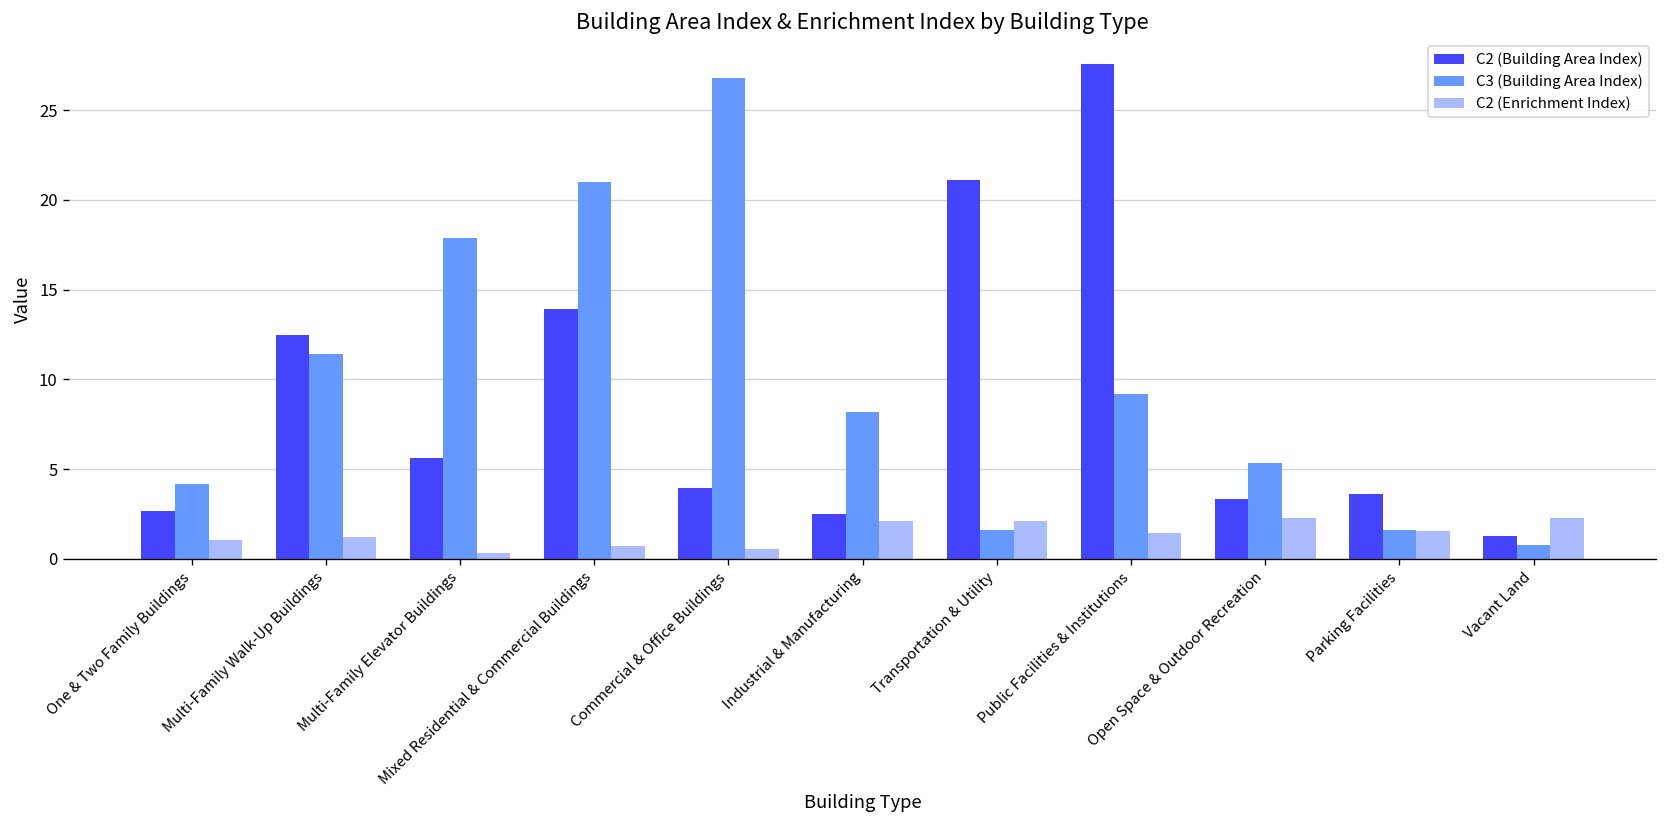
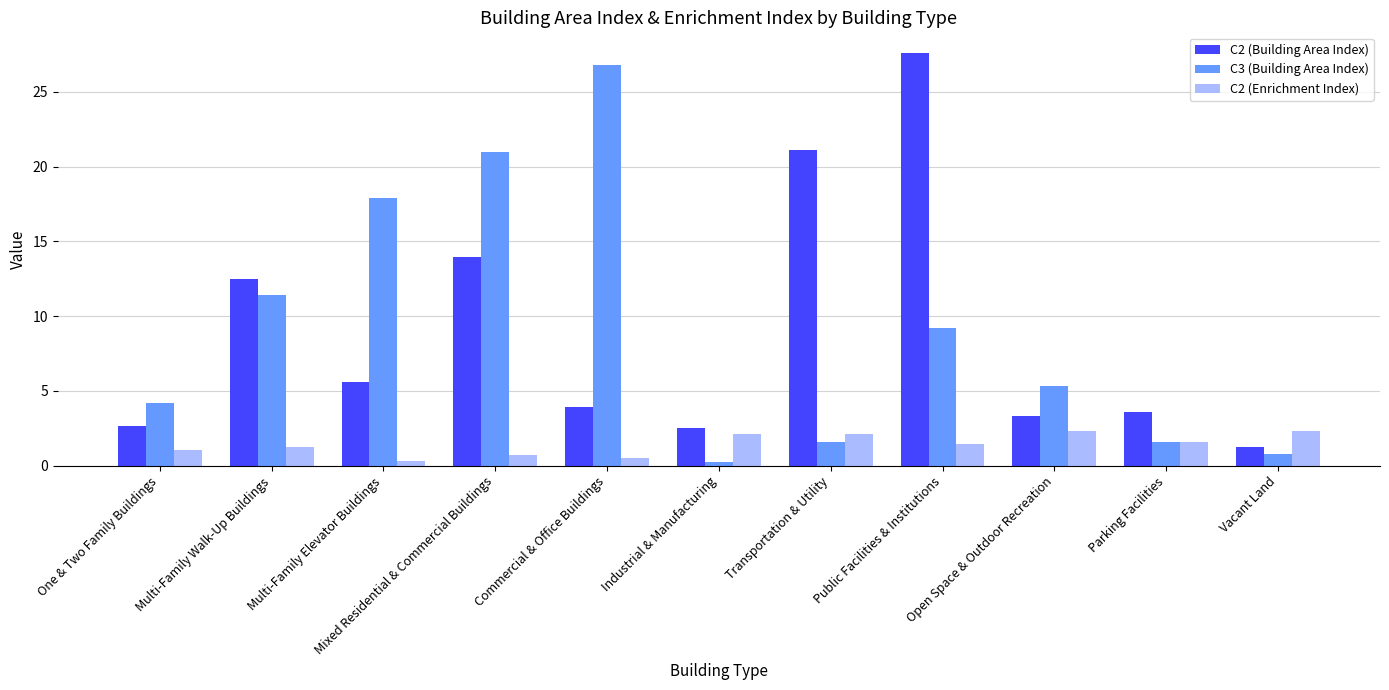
  {
    "C2 (Building Area Index)": {
      "One & Two Family Buildings": 2.7,
      "Multi-Family Walk-Up Buildings": 12.5,
      "Multi-Family Elevator Buildings": 5.6,
      "Mixed Residential & Commercial Buildings": 13.9,
      "Commercial & Office Buildings": 3.9,
      "Industrial & Manufacturing": 2.5,
      "Transportation & Utility": 21.1,
      "Public Facilities & Institutions": 27.6,
      "Open Space & Outdoor Recreation": 3.3,
      "Parking Facilities": 3.6,
      "Vacant Land": 1.3
    },
    "C3 (Building Area Index)": {
      "One & Two Family Buildings": 4.2,
      "Multi-Family Walk-Up Buildings": 11.4,
      "Multi-Family Elevator Buildings": 17.9,
      "Mixed Residential & Commercial Buildings": 21.0,
      "Commercial & Office Buildings": 26.8,
-     "Industrial & Manufacturing": 8.2,
+     "Industrial & Manufacturing": 0.2,
      "Transportation & Utility": 1.6,
      "Public Facilities & Institutions": 9.2,
      "Open Space & Outdoor Recreation": 5.4,
      "Parking Facilities": 1.6,
      "Vacant Land": 0.8
    },
    "C2 (Enrichment Index)": {
      "One & Two Family Buildings": 1.1,
      "Multi-Family Walk-Up Buildings": 1.2,
      "Multi-Family Elevator Buildings": 0.3,
      "Mixed Residential & Commercial Buildings": 0.7,
      "Commercial & Office Buildings": 0.5,
      "Industrial & Manufacturing": 2.1,
      "Transportation & Utility": 2.1,
      "Public Facilities & Institutions": 1.5,
      "Open Space & Outdoor Recreation": 2.3,
      "Parking Facilities": 1.6,
      "Vacant Land": 2.3
    }
  }
